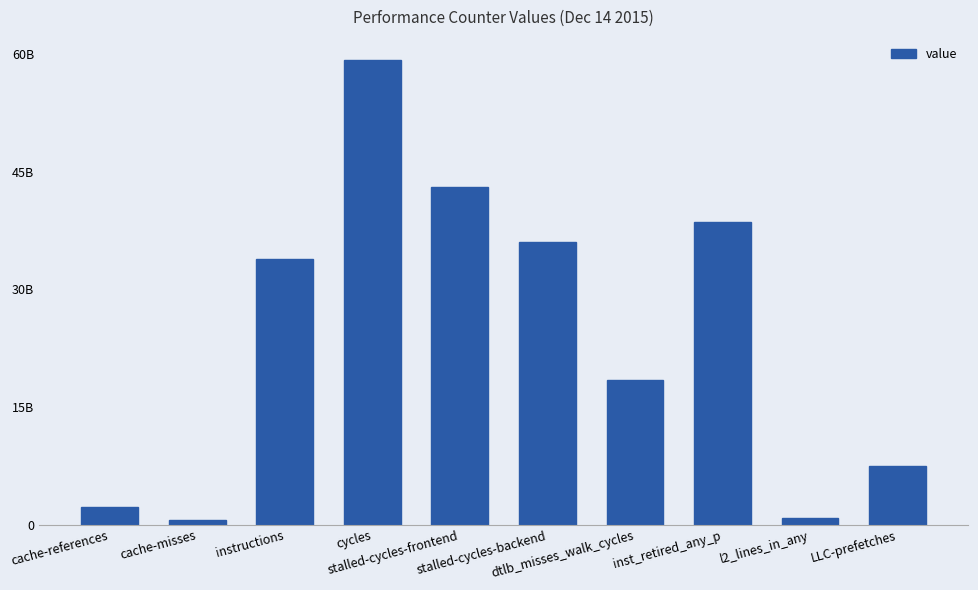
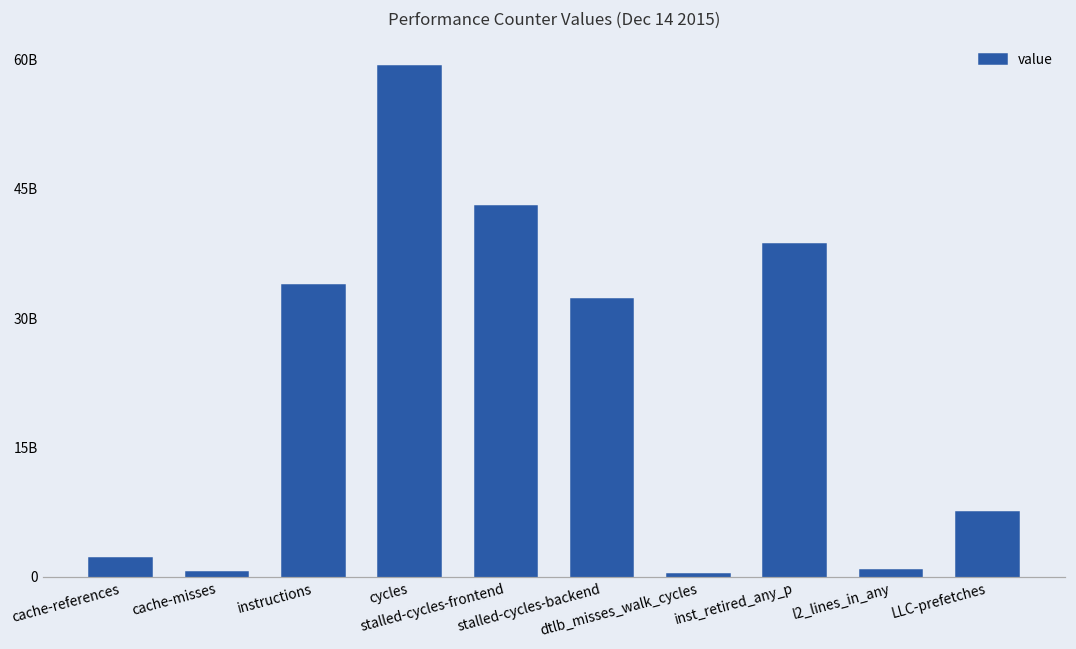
  {
    "cache-references": 2000000000,
    "cache-misses": 1000000000,
    "instructions": 34000000000,
    "cycles": 59000000000,
    "stalled-cycles-frontend": 43000000000,
-   "stalled-cycles-backend": 36000000000,
-   "dtlb_misses_walk_cycles": 18000000000,
+   "stalled-cycles-backend": 32000000000,
+   "dtlb_misses_walk_cycles": 0,
    "inst_retired_any_p": 39000000000,
    "l2_lines_in_any": 1000000000,
    "LLC-prefetches": 7000000000
  }
